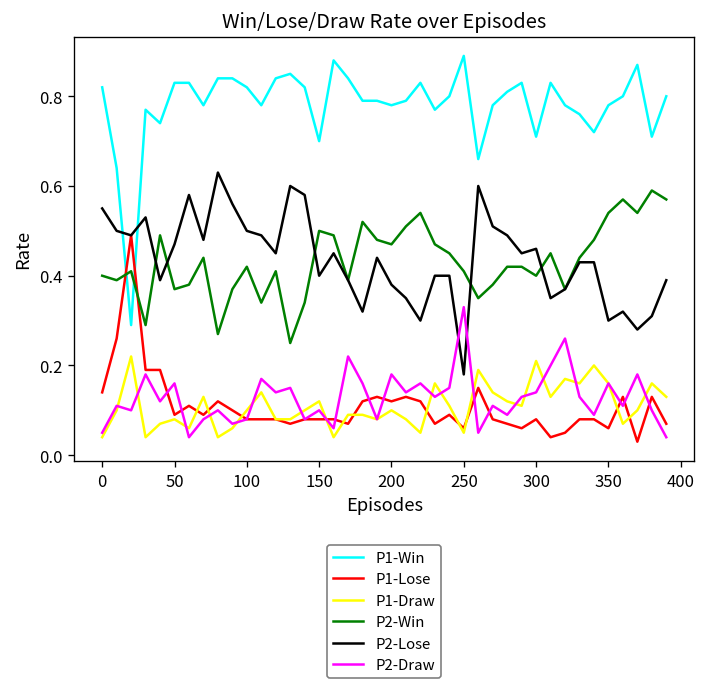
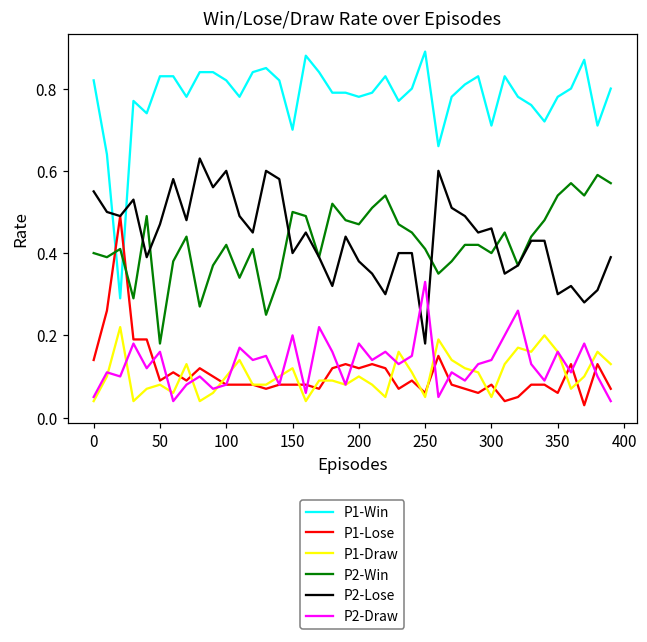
  {
    "P1-Win": {
      "0": 0.82,
      "50": 0.83,
      "100": 0.82,
      "150": 0.70,
      "200": 0.78,
      "250": 0.89,
      "300": 0.71,
      "350": 0.78
    },
    "P1-Lose": {
      "0": 0.14,
      "50": 0.09,
      "150": 0.08,
      "200": 0.12,
      "250": 0.06,
      "300": 0.08,
      "350": 0.06
    },
    "P1-Draw": {
      "0": 0.04,
      "50": 0.08,
      "100": 0.10,
      "150": 0.12,
      "200": 0.10,
      "250": 0.05,
-     "300": 0.21
+     "300": 0.05
    },
    "P2-Win": {
      "0": 0.40,
-     "50": 0.37,
+     "50": 0.18,
      "100": 0.42,
      "150": 0.50,
      "200": 0.47,
      "250": 0.41,
      "300": 0.40,
      "350": 0.54
    },
    "P2-Lose": {
      "0": 0.55,
      "50": 0.47,
-     "100": 0.5,
+     "100": 0.6,
      "150": 0.4,
      "200": 0.38,
      "250": 0.18,
      "300": 0.46,
      "350": 0.3
    },
    "P2-Draw": {
      "0": 0.05,
      "50": 0.16,
-     "150": 0.1,
+     "150": 0.2,
      "200": 0.18,
      "250": 0.33,
      "300": 0.14
    }
  }
